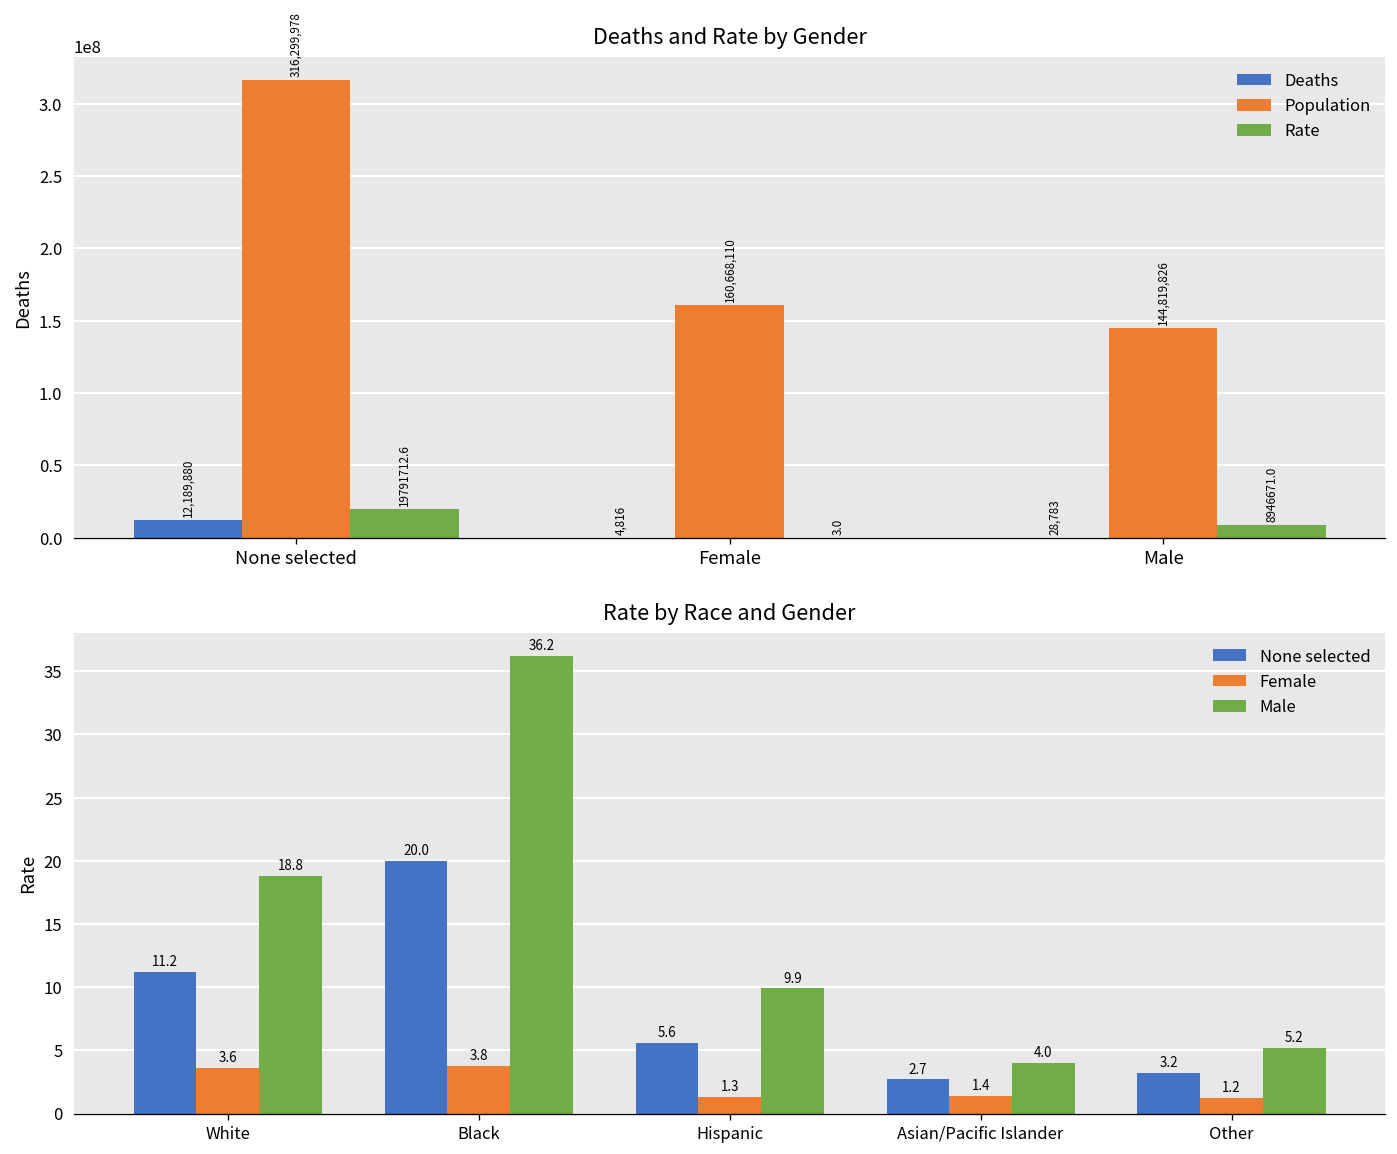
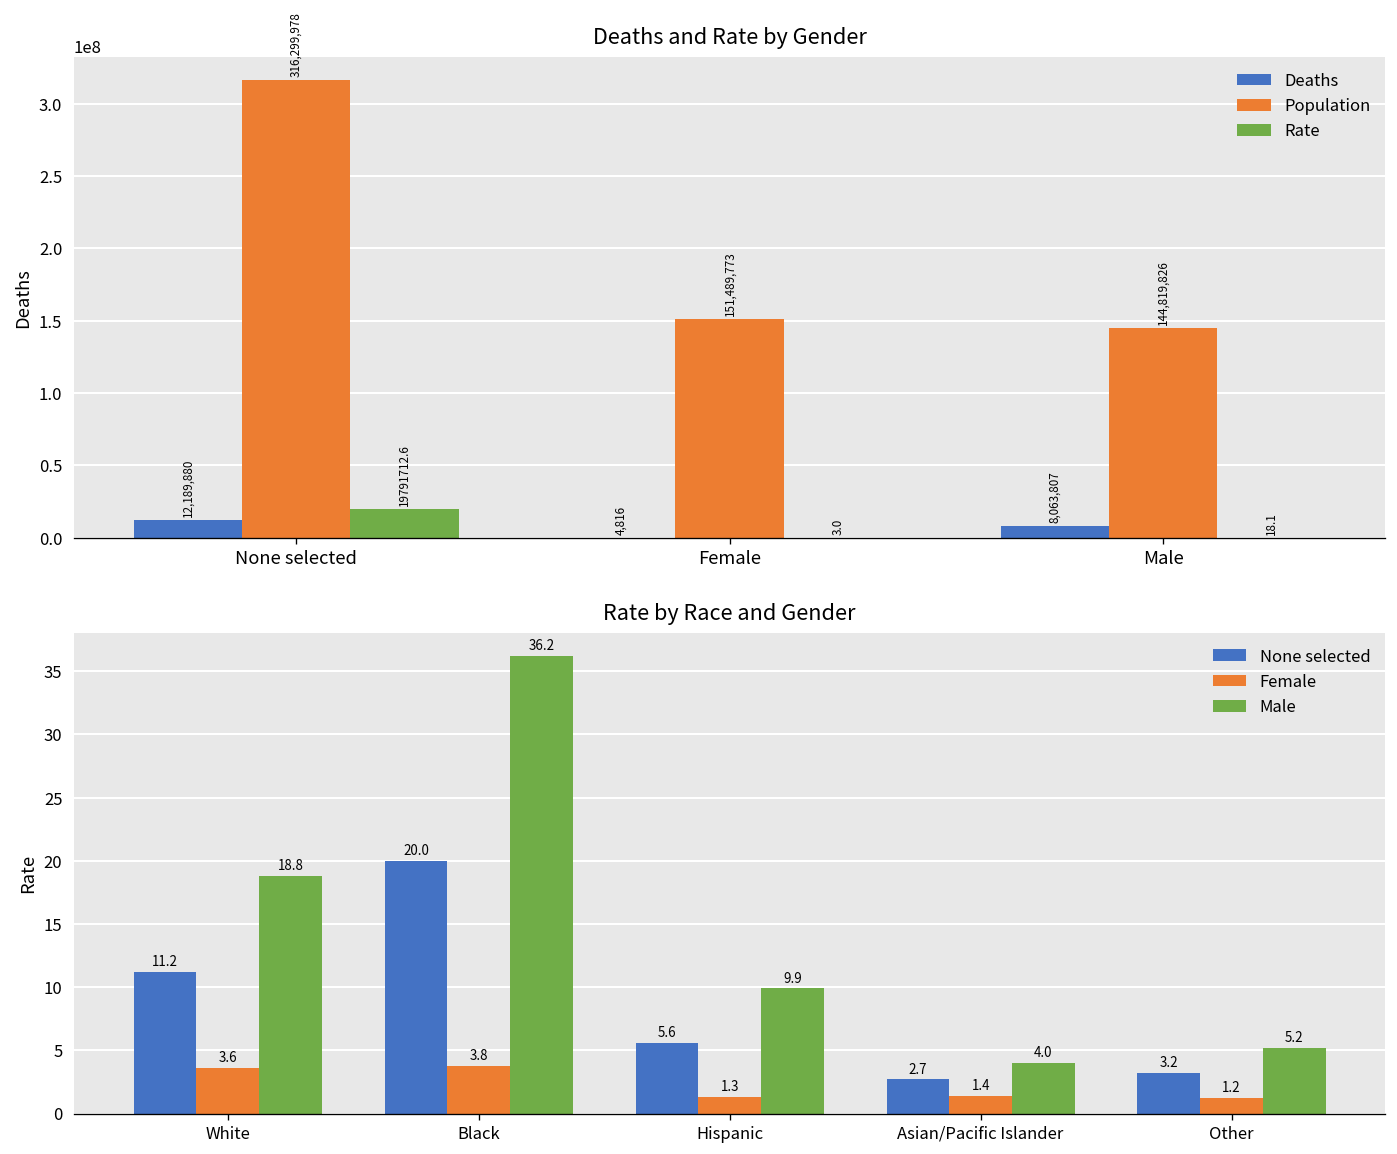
  {
    "Deaths and Rate by Gender": {
      "Deaths": {
        "None selected": "12,189,880",
        "Female": "4,816",
-       "Male": "28,783"
+       "Male": "8,063,807"
      },
      "Population": {
        "None selected": "316,299,978",
-       "Female": "160,668,110",
+       "Female": "151,489,773",
        "Male": "144,819,826"
      },
      "Rate": {
        "None selected": "19791712.6",
        "Female": "3.0",
-       "Male": "8946671.0"
+       "Male": "18.1"
      }
    },
    "Rate by Race and Gender": {
      "None selected": {
        "White": "11.2",
        "Black": "20.0",
        "Hispanic": "5.6",
        "Asian/Pacific Islander": "2.7",
        "Other": "3.2"
      },
      "Female": {
        "White": "3.6",
        "Black": "3.8",
        "Hispanic": "1.3",
        "Asian/Pacific Islander": "1.4",
        "Other": "1.2"
      },
      "Male": {
        "White": "18.8",
        "Black": "36.2",
        "Hispanic": "9.9",
        "Asian/Pacific Islander": "4.0",
        "Other": "5.2"
      }
    }
  }
